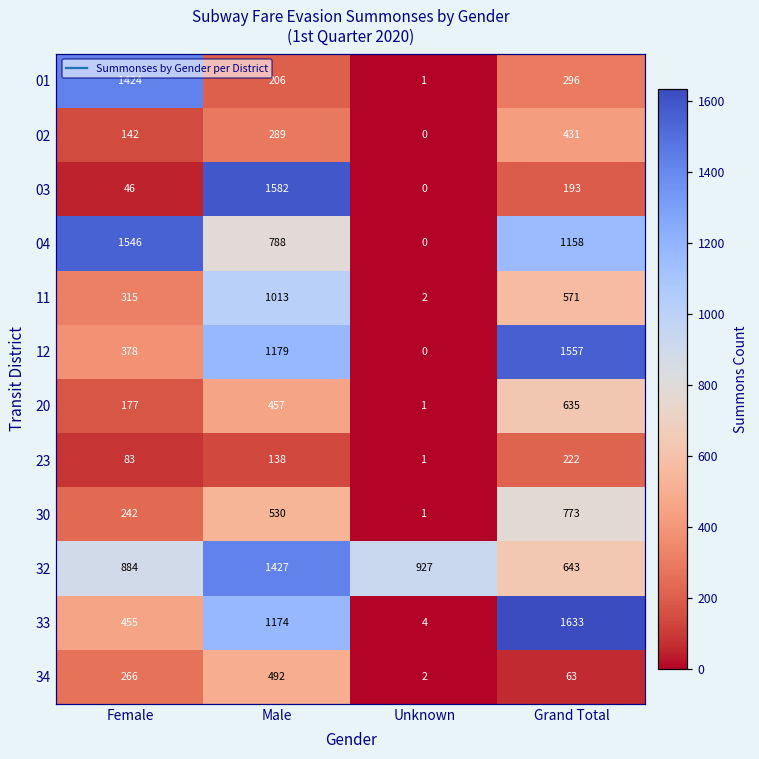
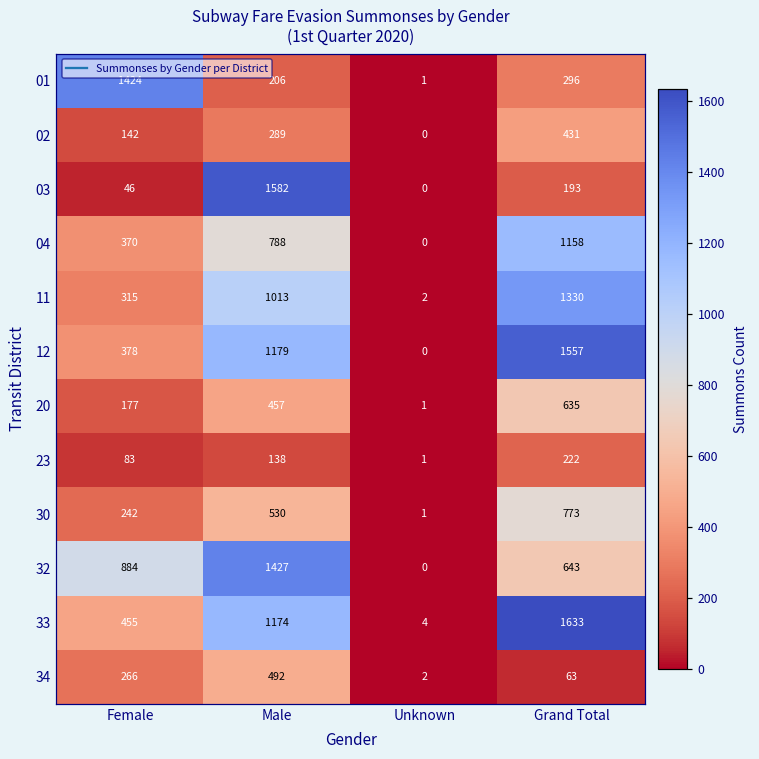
  {
    "01": {
      "Unknown": 1,
      "Grand Total": 296
    },
    "02": {
      "Female": 142,
      "Male": 289,
      "Unknown": 0,
      "Grand Total": 431
    },
    "03": {
      "Female": 46,
      "Male": 1582,
      "Unknown": 0,
      "Grand Total": 193
    },
    "04": {
-     "Female": 1546,
+     "Female": 370,
      "Male": 788,
      "Unknown": 0,
      "Grand Total": 1158
    },
    "11": {
      "Female": 315,
      "Male": 1013,
      "Unknown": 2,
-     "Grand Total": 571
+     "Grand Total": 1330
    },
    "12": {
      "Female": 378,
      "Male": 1179,
      "Unknown": 0,
      "Grand Total": 1557
    },
    "20": {
      "Female": 177,
      "Male": 457,
      "Unknown": 1,
      "Grand Total": 635
    },
    "23": {
      "Female": 83,
      "Male": 138,
      "Unknown": 1,
      "Grand Total": 222
    },
    "30": {
      "Female": 242,
      "Male": 530,
      "Unknown": 1,
      "Grand Total": 773
    },
    "32": {
      "Female": 884,
      "Male": 1427,
-     "Unknown": 927,
+     "Unknown": 0,
      "Grand Total": 643
    },
    "33": {
      "Female": 455,
      "Male": 1174,
      "Unknown": 4,
      "Grand Total": 1633
    },
    "34": {
      "Female": 266,
      "Male": 492,
      "Unknown": 2,
      "Grand Total": 63
    }
  }
